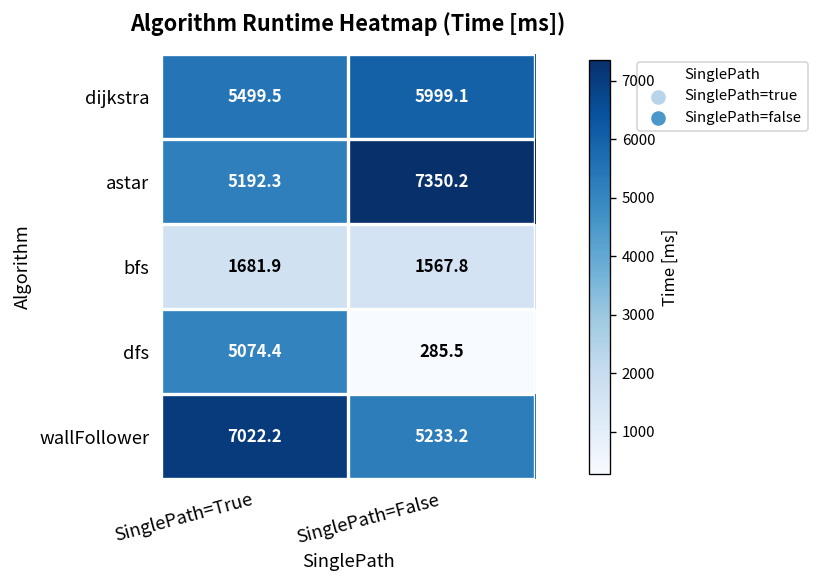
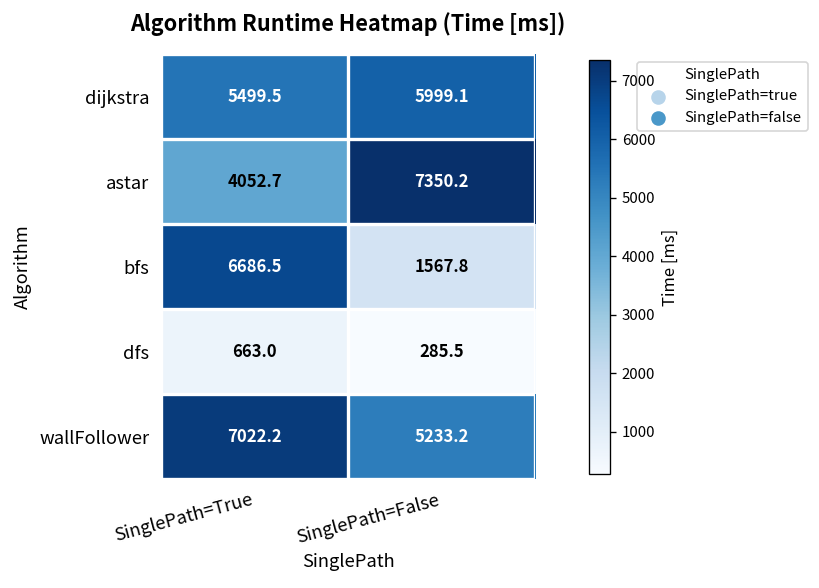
  {
    "dijkstra": {
      "SinglePath=True": 5499.5,
      "SinglePath=False": 5999.1
    },
    "astar": {
-     "SinglePath=True": 5192.3,
+     "SinglePath=True": 4052.7,
      "SinglePath=False": 7350.2
    },
    "bfs": {
-     "SinglePath=True": 1681.9,
+     "SinglePath=True": 6686.5,
      "SinglePath=False": 1567.8
    },
    "dfs": {
-     "SinglePath=True": 5074.4,
+     "SinglePath=True": 663.0,
      "SinglePath=False": 285.5
    },
    "wallFollower": {
      "SinglePath=True": 7022.2,
      "SinglePath=False": 5233.2
    }
  }
